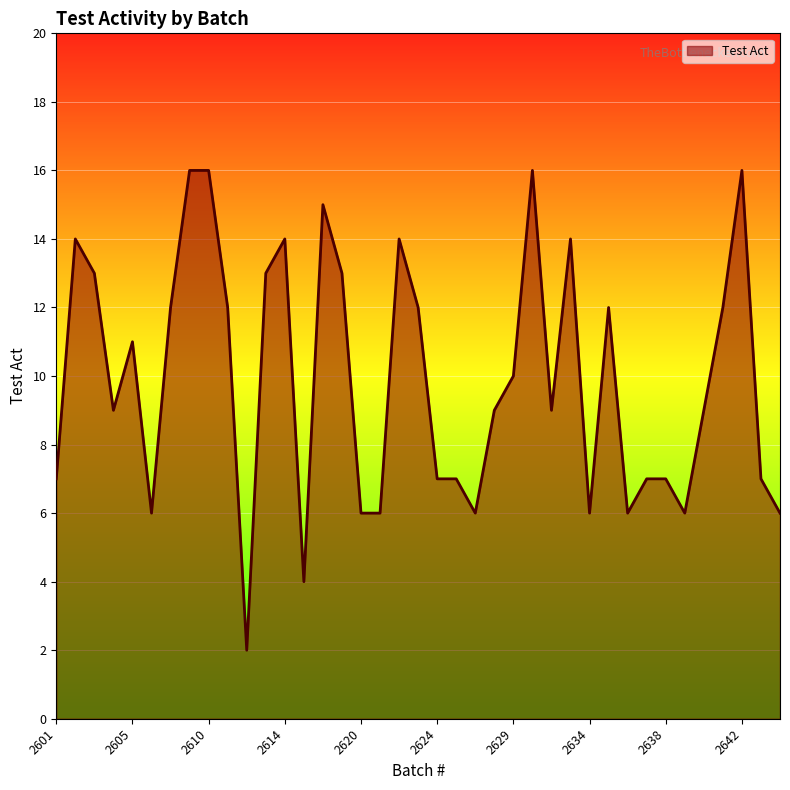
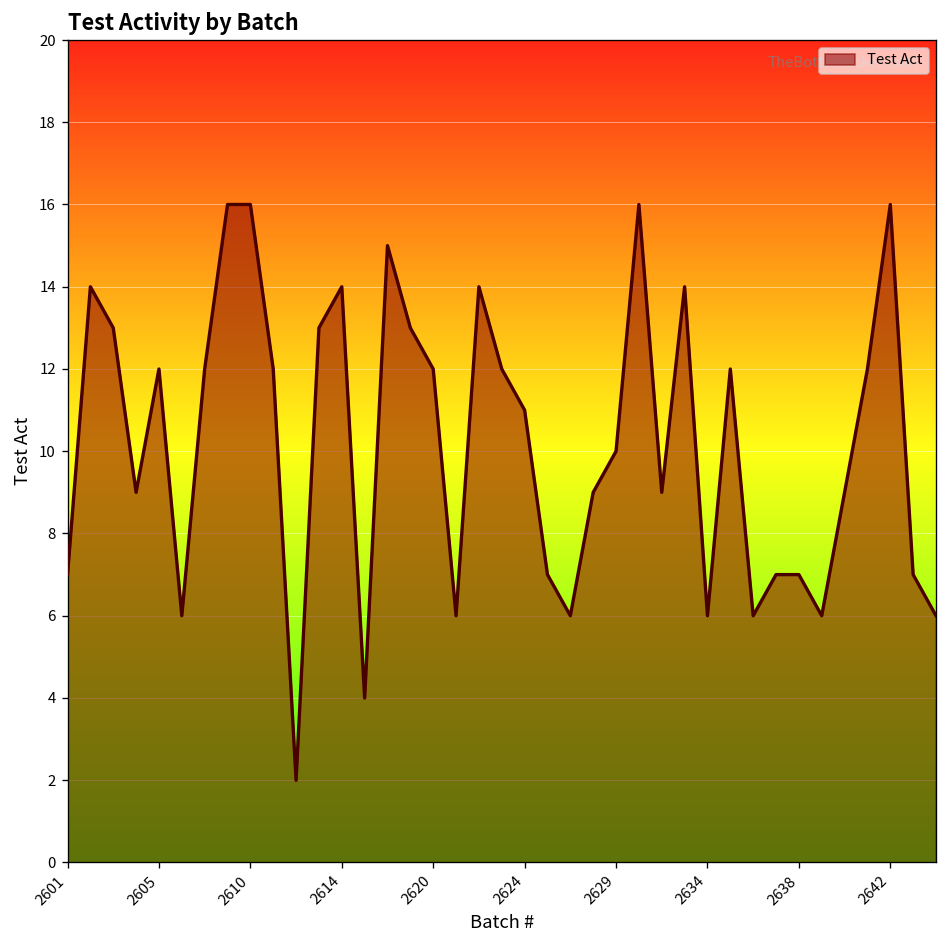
  {
    "2601": 7,
-   "2605": 11,
+   "2605": 12,
    "2610": 16,
    "2614": 14,
-   "2620": 6,
-   "2624": 7,
+   "2620": 12,
+   "2624": 11,
    "2629": 10,
    "2634": 6,
    "2638": 7,
    "2642": 16
  }
